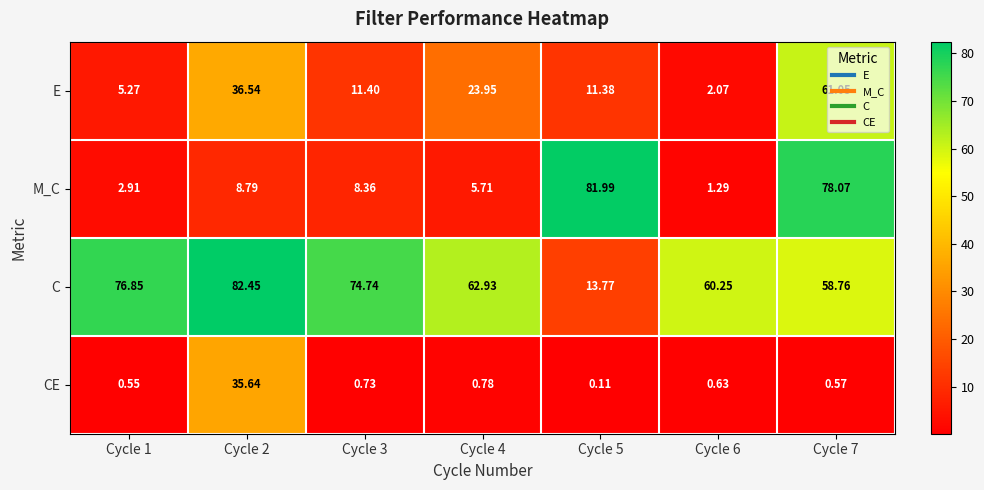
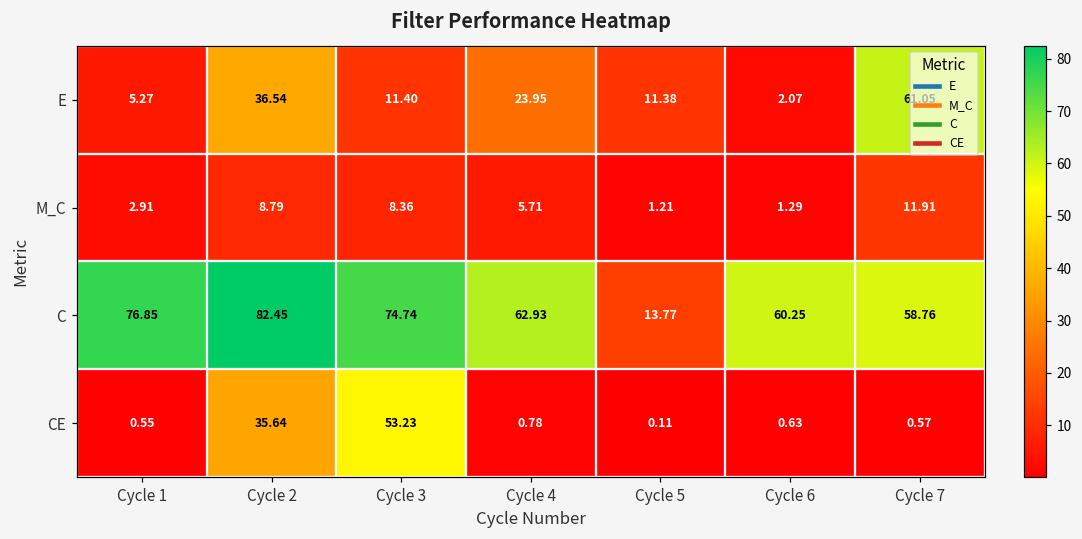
  {
    "E": {
      "Cycle 1": 5.27,
      "Cycle 2": 36.54,
      "Cycle 3": 11.40,
      "Cycle 4": 23.95,
      "Cycle 5": 11.38,
      "Cycle 6": 2.07
    },
    "M_C": {
      "Cycle 1": 2.91,
      "Cycle 2": 8.79,
      "Cycle 3": 8.36,
      "Cycle 4": 5.71,
-     "Cycle 5": 81.99,
+     "Cycle 5": 1.21,
      "Cycle 6": 1.29,
-     "Cycle 7": 78.07
+     "Cycle 7": 11.91
    },
    "C": {
      "Cycle 1": 76.85,
      "Cycle 2": 82.45,
      "Cycle 3": 74.74,
      "Cycle 4": 62.93,
      "Cycle 5": 13.77,
      "Cycle 6": 60.25,
      "Cycle 7": 58.76
    },
    "CE": {
      "Cycle 1": 0.55,
      "Cycle 2": 35.64,
-     "Cycle 3": 0.73,
+     "Cycle 3": 53.23,
      "Cycle 4": 0.78,
      "Cycle 5": 0.11,
      "Cycle 6": 0.63,
      "Cycle 7": 0.57
    }
  }
